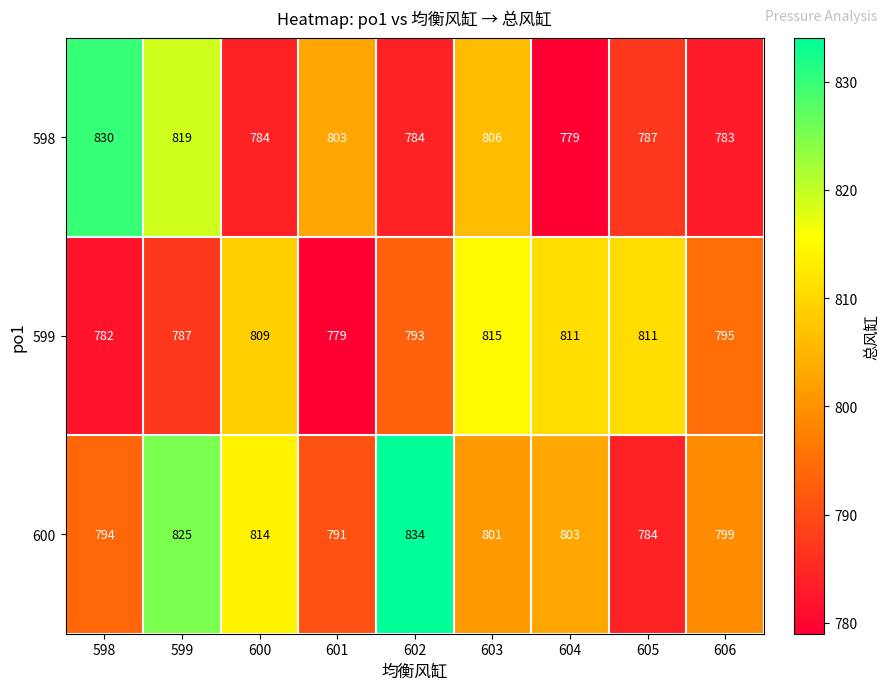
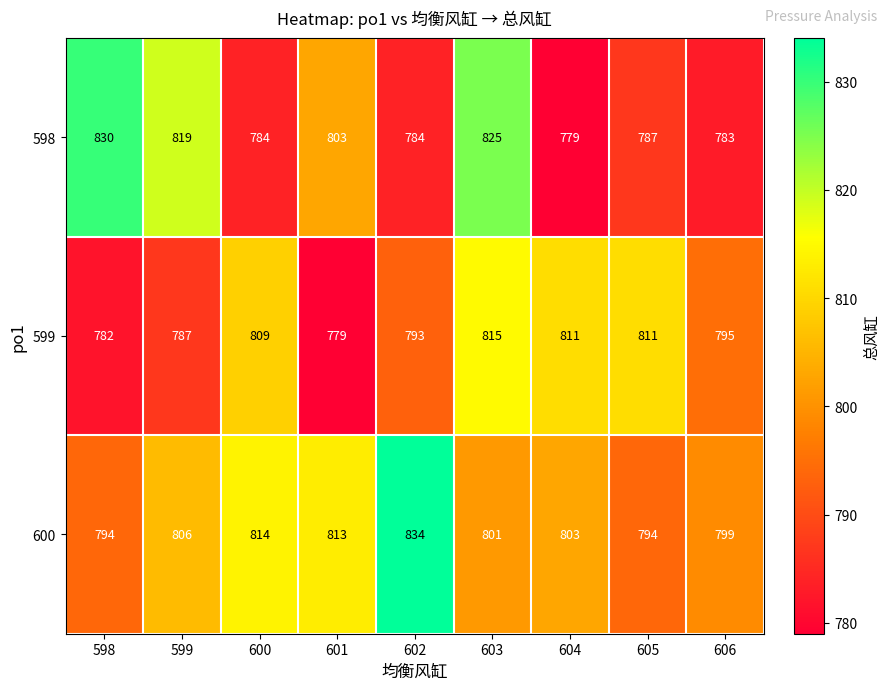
  {
    "598": {
      "598": 830,
      "599": 819,
      "600": 784,
      "601": 803,
      "602": 784,
-     "603": 806,
+     "603": 825,
      "604": 779,
      "605": 787,
      "606": 783
    },
    "599": {
      "598": 782,
      "599": 787,
      "600": 809,
      "601": 779,
      "602": 793,
      "603": 815,
      "604": 811,
      "605": 811,
      "606": 795
    },
    "600": {
      "598": 794,
-     "599": 825,
+     "599": 806,
      "600": 814,
-     "601": 791,
+     "601": 813,
      "602": 834,
      "603": 801,
      "604": 803,
-     "605": 784,
+     "605": 794,
      "606": 799
    }
  }
